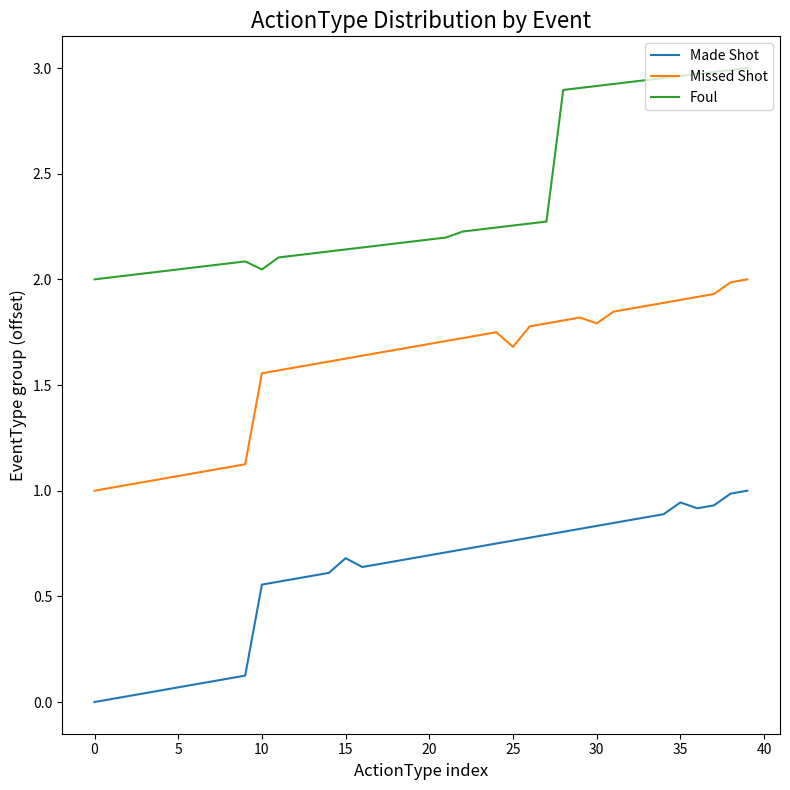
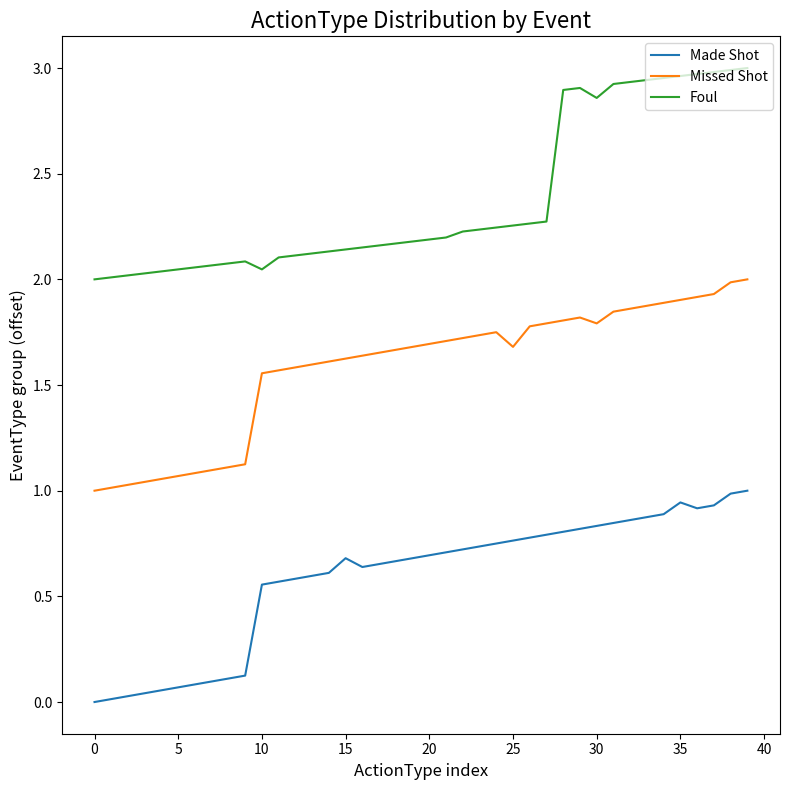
  {
    "Made Shot": {
      "0": 0.00,
      "5": 0.07,
      "10": 0.56,
      "15": 0.68,
      "20": 0.69,
      "25": 0.76,
      "30": 0.83,
      "35": 0.94
    },
    "Missed Shot": {
      "0": 1.00,
      "5": 1.07,
      "10": 1.56,
      "15": 1.63,
      "20": 1.69,
      "25": 1.68,
      "30": 1.79,
      "35": 1.90
    },
    "Foul": {
      "0": 2.00,
      "5": 2.05,
      "10": 2.05,
      "15": 2.14,
      "20": 2.19,
      "25": 2.25,
-     "30": 2.92
+     "30": 2.86
    }
  }
